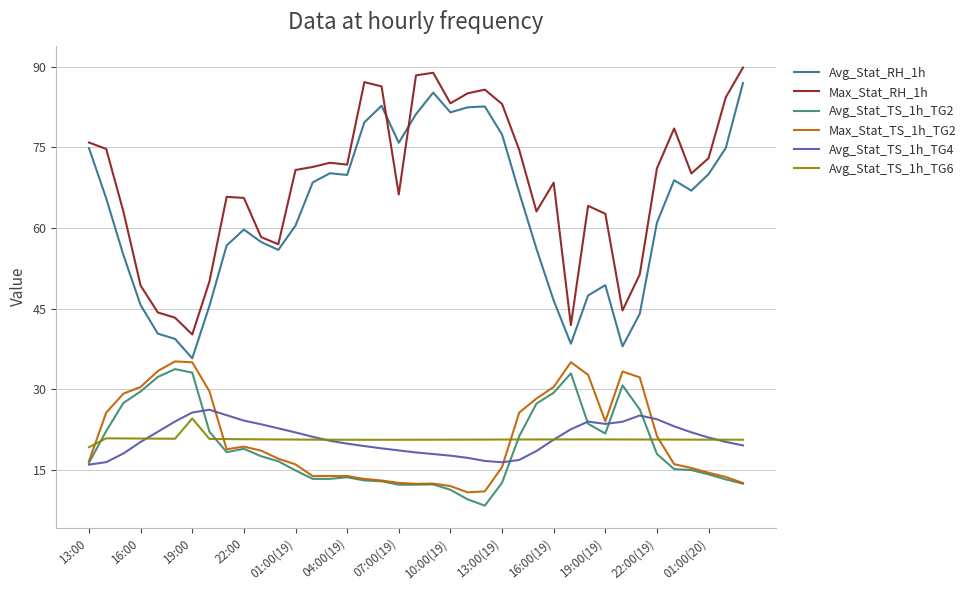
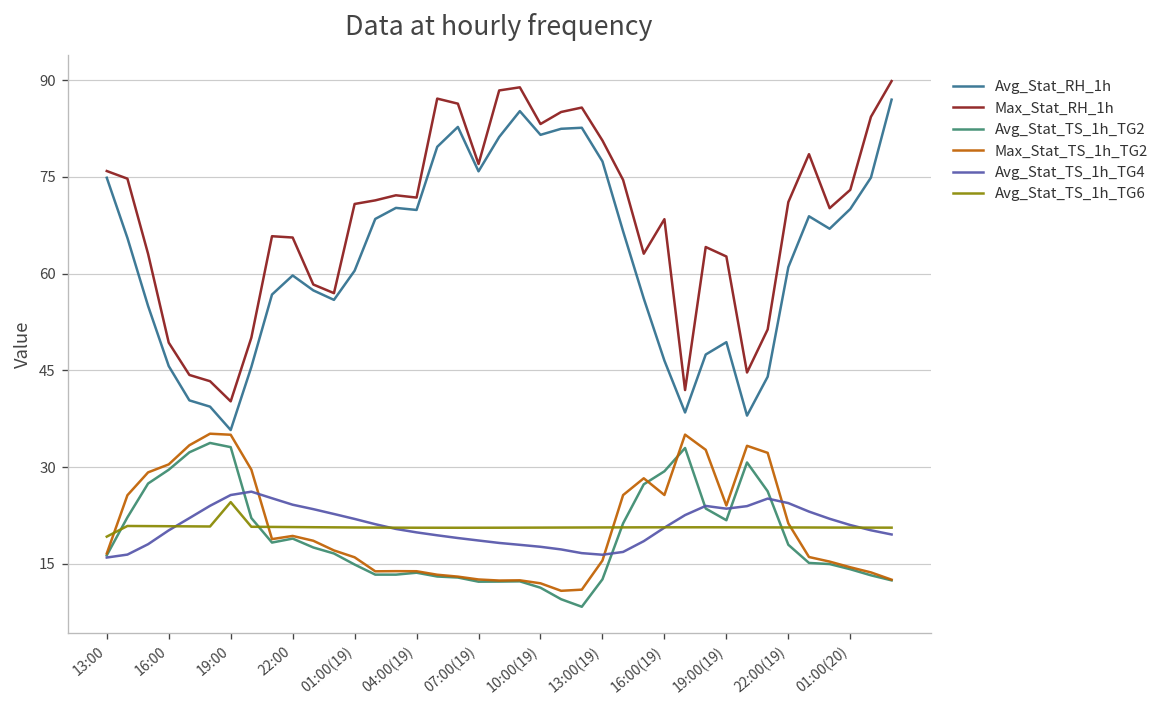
  {
    "Max_Stat_RH_1h": {
      "13:00": 76,
      "16:00": 49,
      "19:00": 40,
      "22:00": 66,
      "01:00(19)": 71,
      "04:00(19)": 72,
-     "07:00(19)": 66,
+     "07:00(19)": 77,
      "10:00(19)": 83,
-     "13:00(19)": 83,
+     "13:00(19)": 81,
      "16:00(19)": 68,
      "19:00(19)": 63,
      "22:00(19)": 71,
      "01:00(20)": 73
    },
    "Max_Stat_TS_1h_TG2": {
      "16:00": 30,
      "19:00": 35,
      "01:00(19)": 16,
      "10:00(19)": 12,
      "13:00(19)": 16,
-     "16:00(19)": 30,
+     "16:00(19)": 26,
      "19:00(19)": 24,
      "22:00(19)": 21
    },
    "Avg_Stat_TS_1h_TG6": {
      "13:00": 19,
      "16:00": 21,
      "19:00": 25,
      "22:00": 21,
      "01:00(19)": 21,
      "04:00(19)": 21,
      "07:00(19)": 21,
      "10:00(19)": 21,
      "13:00(19)": 21,
      "19:00(19)": 21,
      "22:00(19)": 21
    }
  }
